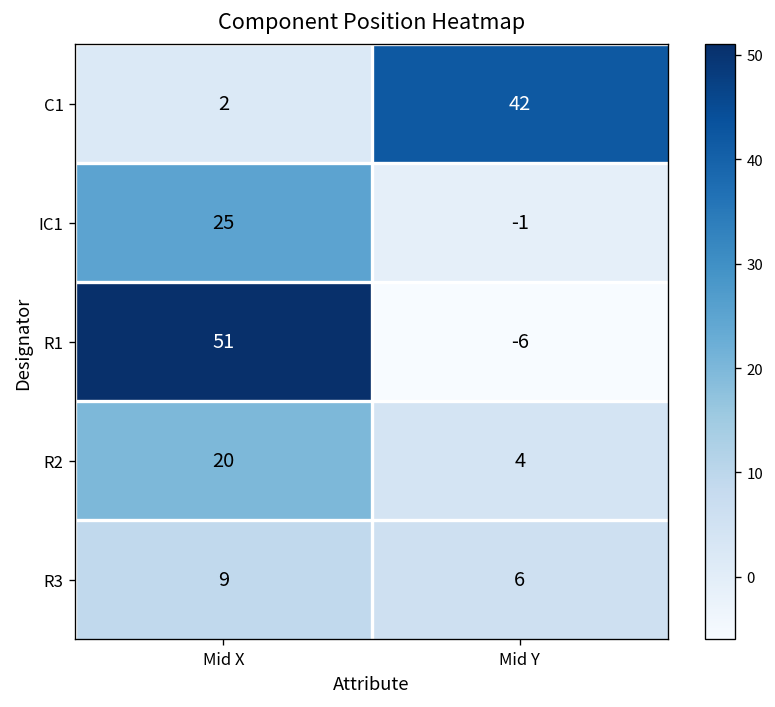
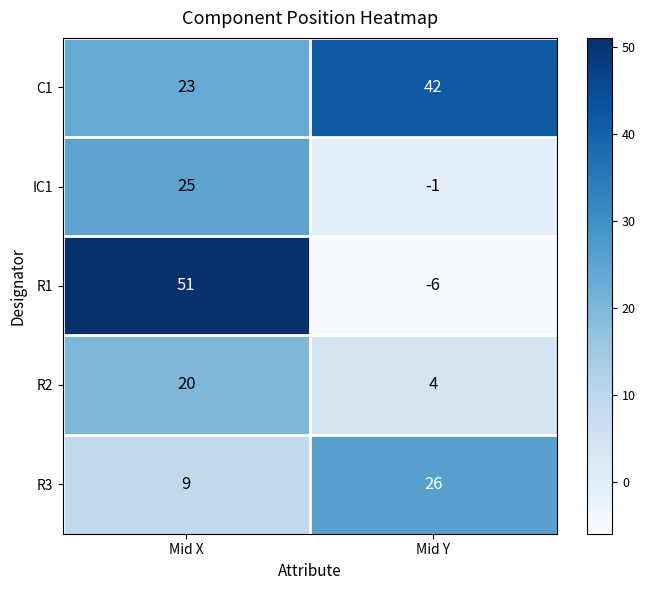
  {
    "C1": {
-     "Mid X": 2,
+     "Mid X": 23,
      "Mid Y": 42
    },
    "IC1": {
      "Mid X": 25,
      "Mid Y": -1
    },
    "R1": {
      "Mid X": 51,
      "Mid Y": -6
    },
    "R2": {
      "Mid X": 20,
      "Mid Y": 4
    },
    "R3": {
      "Mid X": 9,
-     "Mid Y": 6
+     "Mid Y": 26
    }
  }
